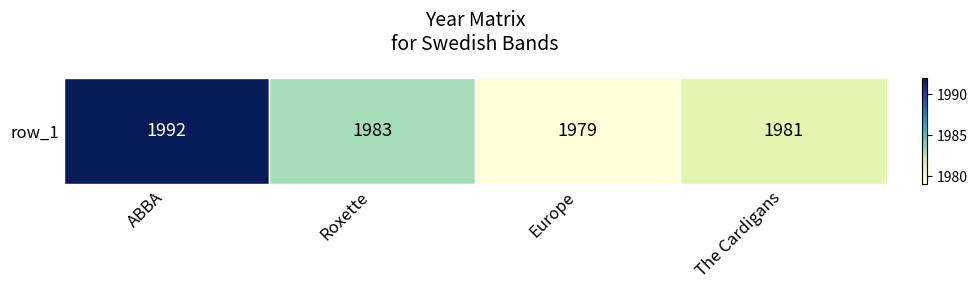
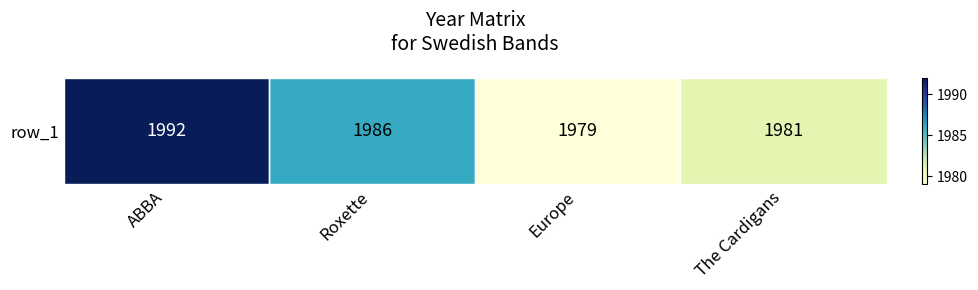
  {
    "row_1": {
      "ABBA": 1992,
-     "Roxette": 1983,
+     "Roxette": 1986,
      "Europe": 1979,
      "The Cardigans": 1981
    }
  }
